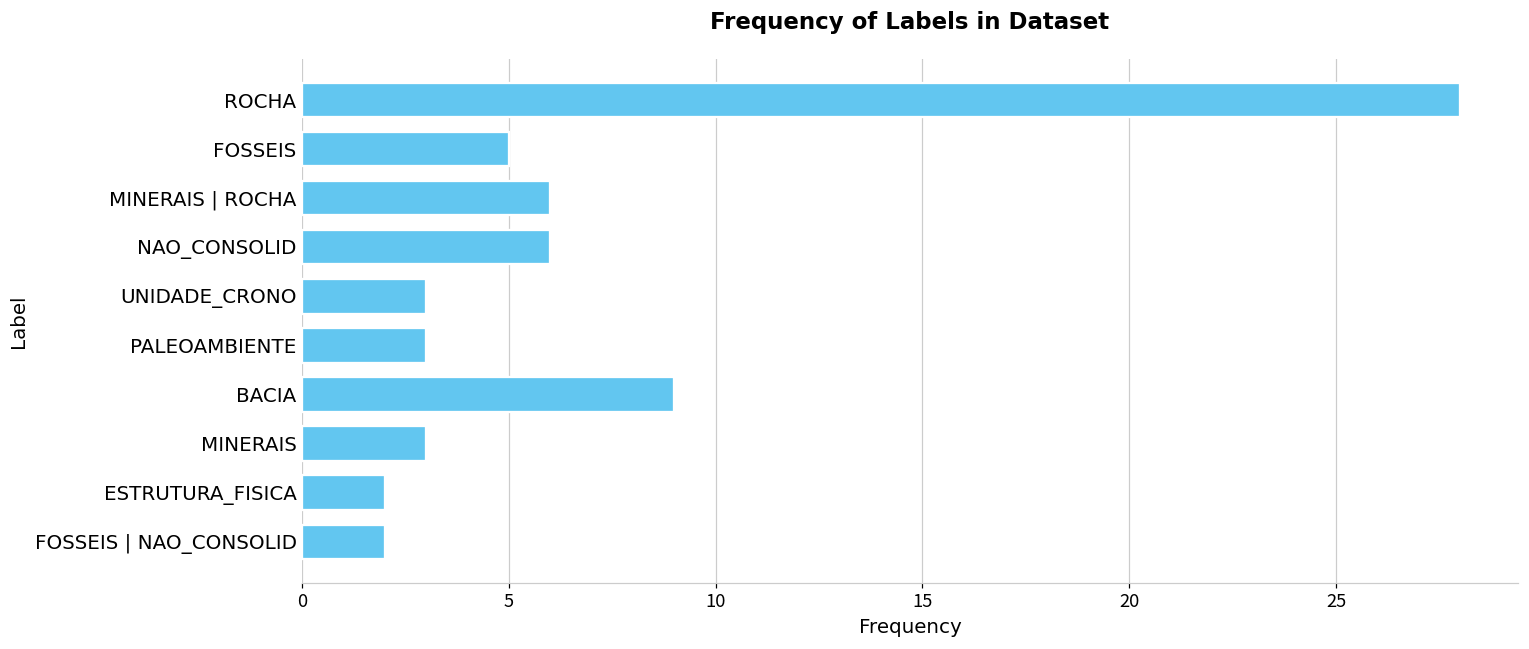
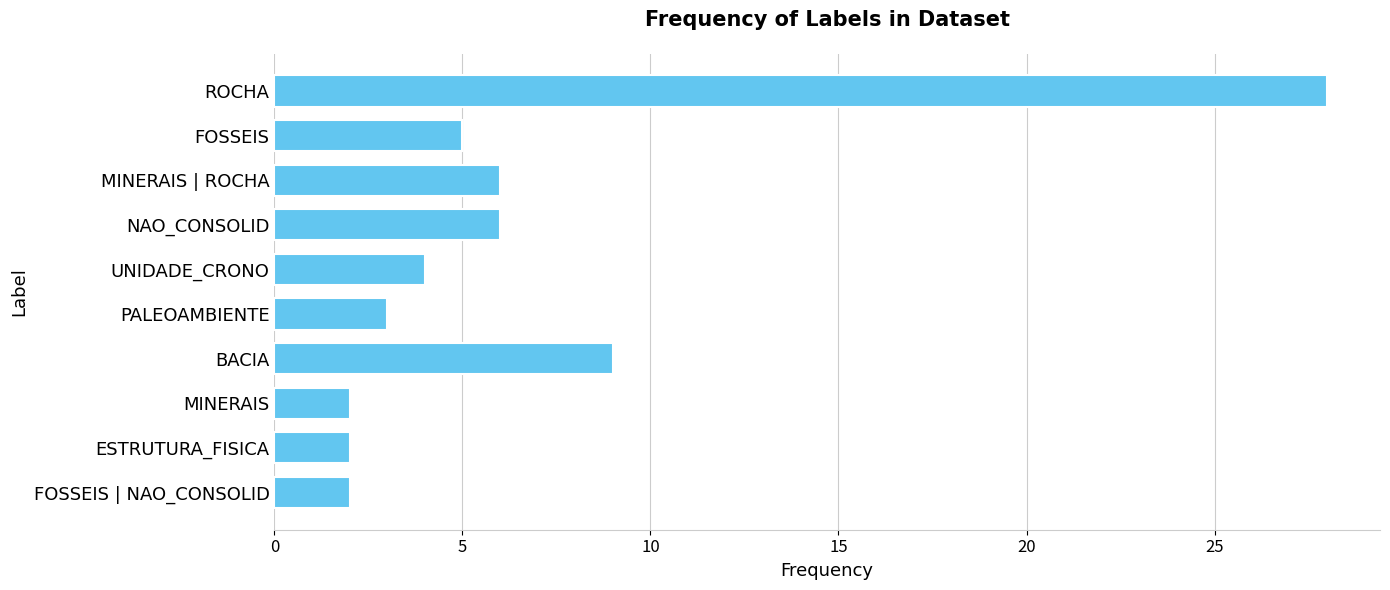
  {
    "ROCHA": 28,
    "FOSSEIS": 5,
    "MINERAIS | ROCHA": 6,
    "NAO_CONSOLID": 6,
-   "UNIDADE_CRONO": 3,
+   "UNIDADE_CRONO": 4,
    "PALEOAMBIENTE": 3,
    "BACIA": 9,
-   "MINERAIS": 3,
+   "MINERAIS": 2,
    "ESTRUTURA_FISICA": 2,
    "FOSSEIS | NAO_CONSOLID": 2
  }
